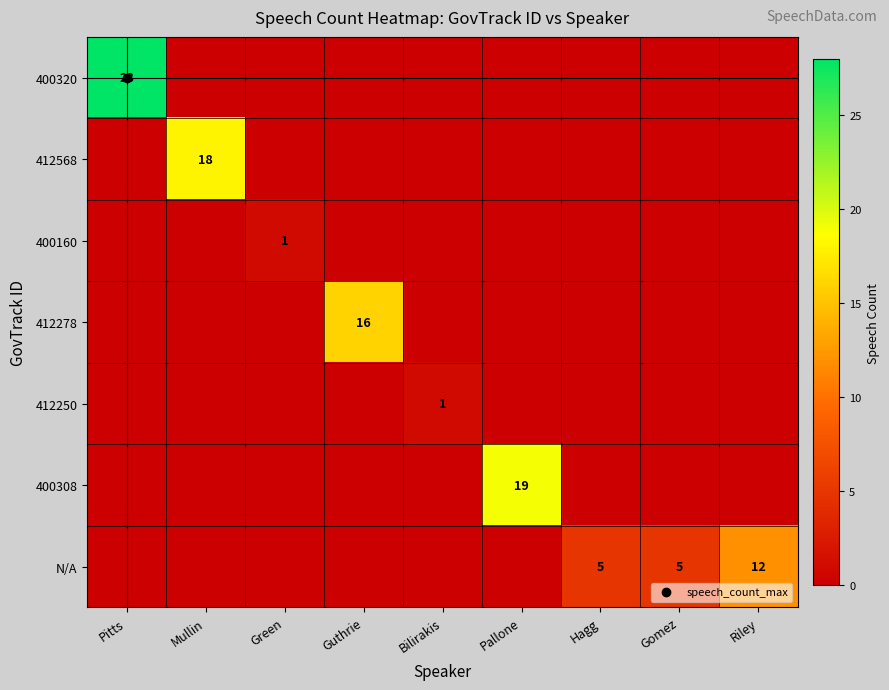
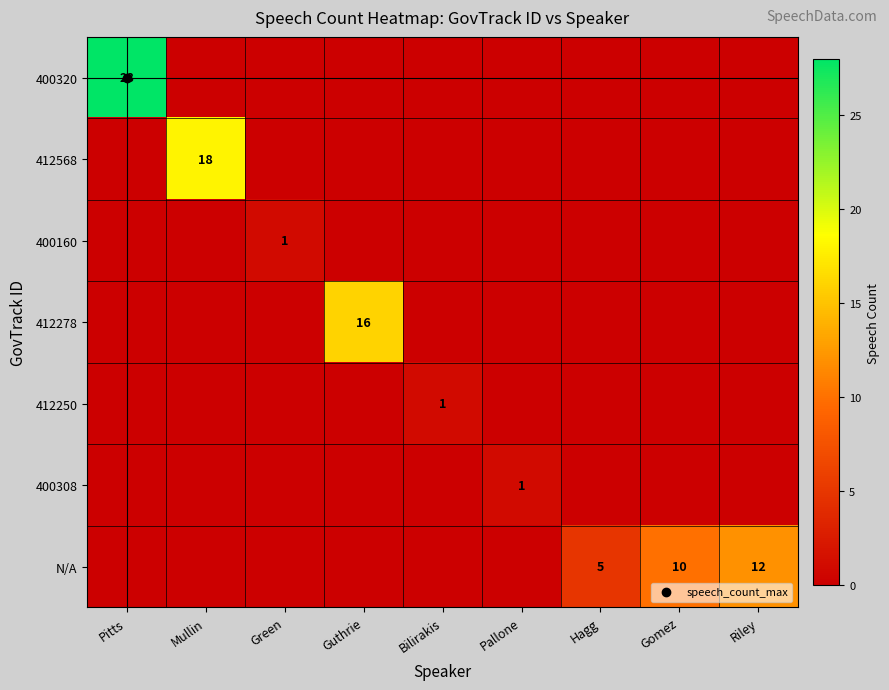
  {
    "412568": {
      "Mullin": 18
    },
    "400160": {
      "Green": 1
    },
    "412278": {
      "Guthrie": 16
    },
    "412250": {
      "Bilirakis": 1
    },
    "400308": {
-     "Pallone": 19
+     "Pallone": 1
    },
    "N/A": {
      "Hagg": 5,
-     "Gomez": 5,
+     "Gomez": 10,
      "Riley": 12
    }
  }
